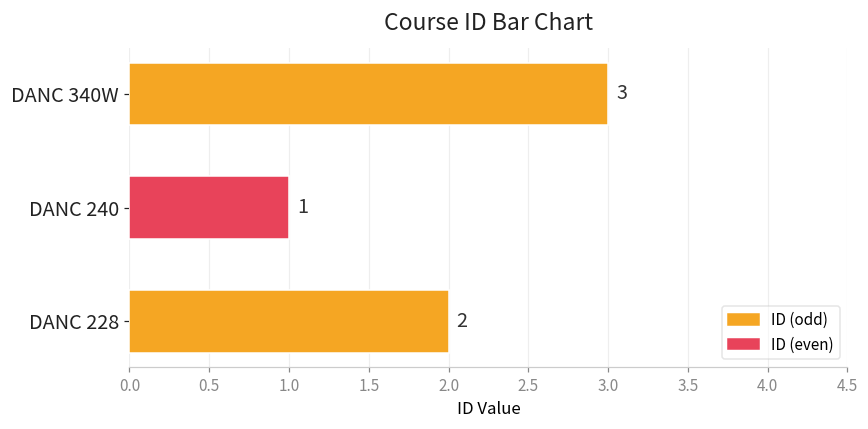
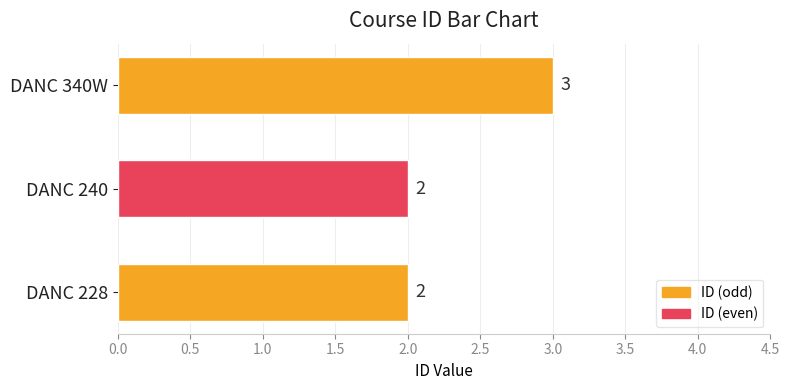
  {
    "DANC 340W": 3,
-   "DANC 240": 1,
+   "DANC 240": 2,
    "DANC 228": 2
  }
